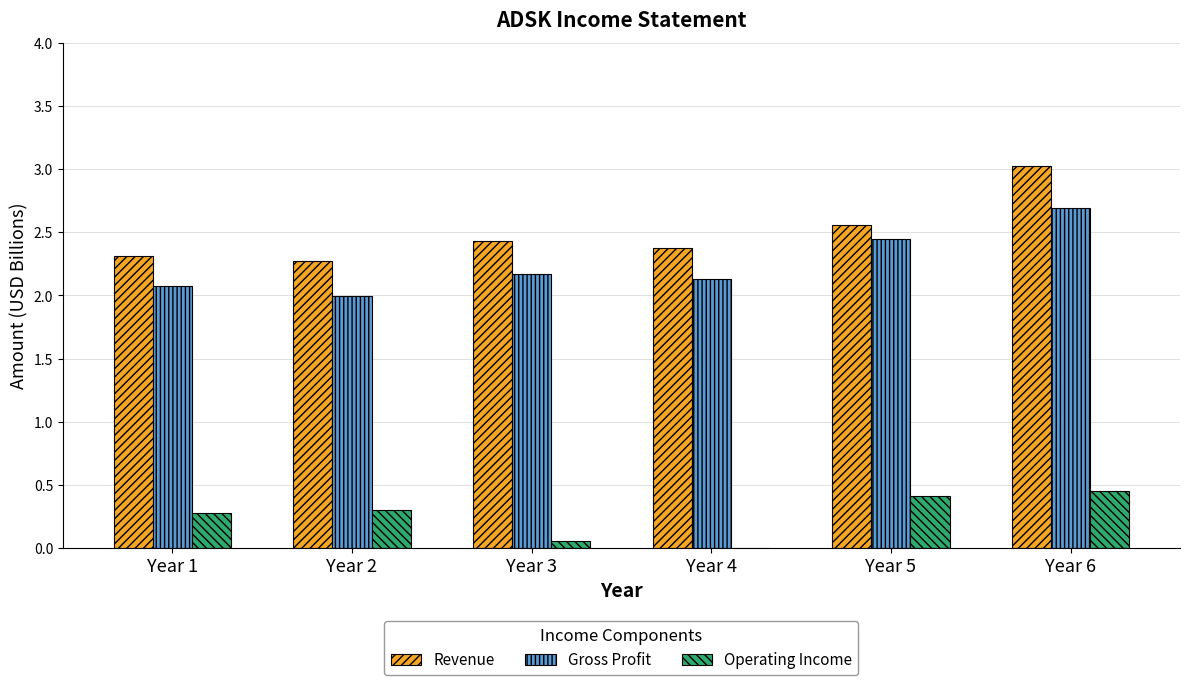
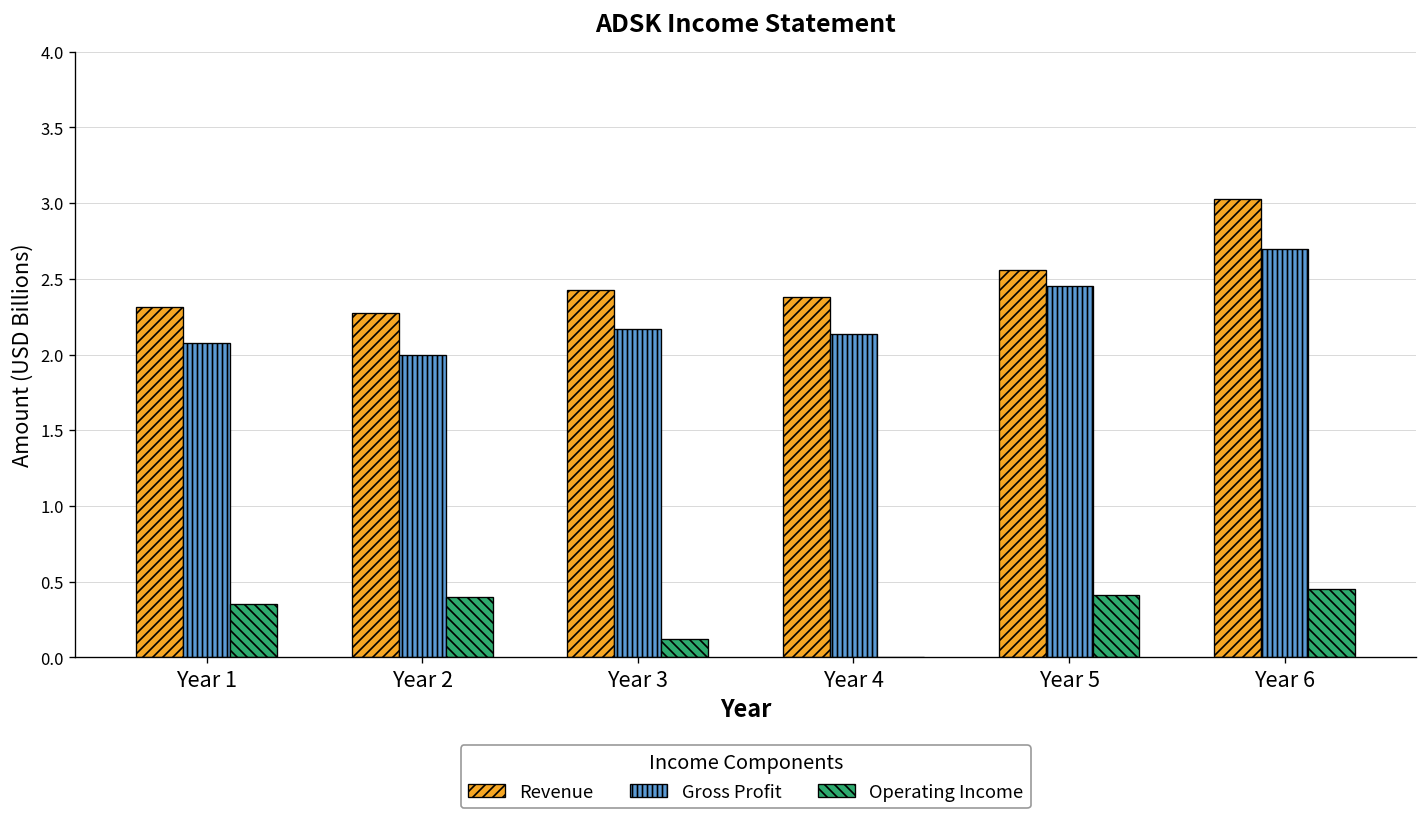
  {
    "Revenue": {
      "Year 1": 2.31,
      "Year 2": 2.27,
      "Year 3": 2.43,
      "Year 4": 2.38,
      "Year 5": 2.56,
      "Year 6": 3.03
    },
    "Gross Profit": {
      "Year 1": 2.07,
      "Year 2": 2.00,
      "Year 3": 2.17,
      "Year 4": 2.13,
      "Year 5": 2.45,
      "Year 6": 2.70
    },
    "Operating Income": {
-     "Year 1": 0.28,
-     "Year 2": 0.30,
-     "Year 3": 0.05,
+     "Year 1": 0.35,
+     "Year 2": 0.40,
+     "Year 3": 0.12,
      "Year 5": 0.41,
      "Year 6": 0.45
    }
  }
